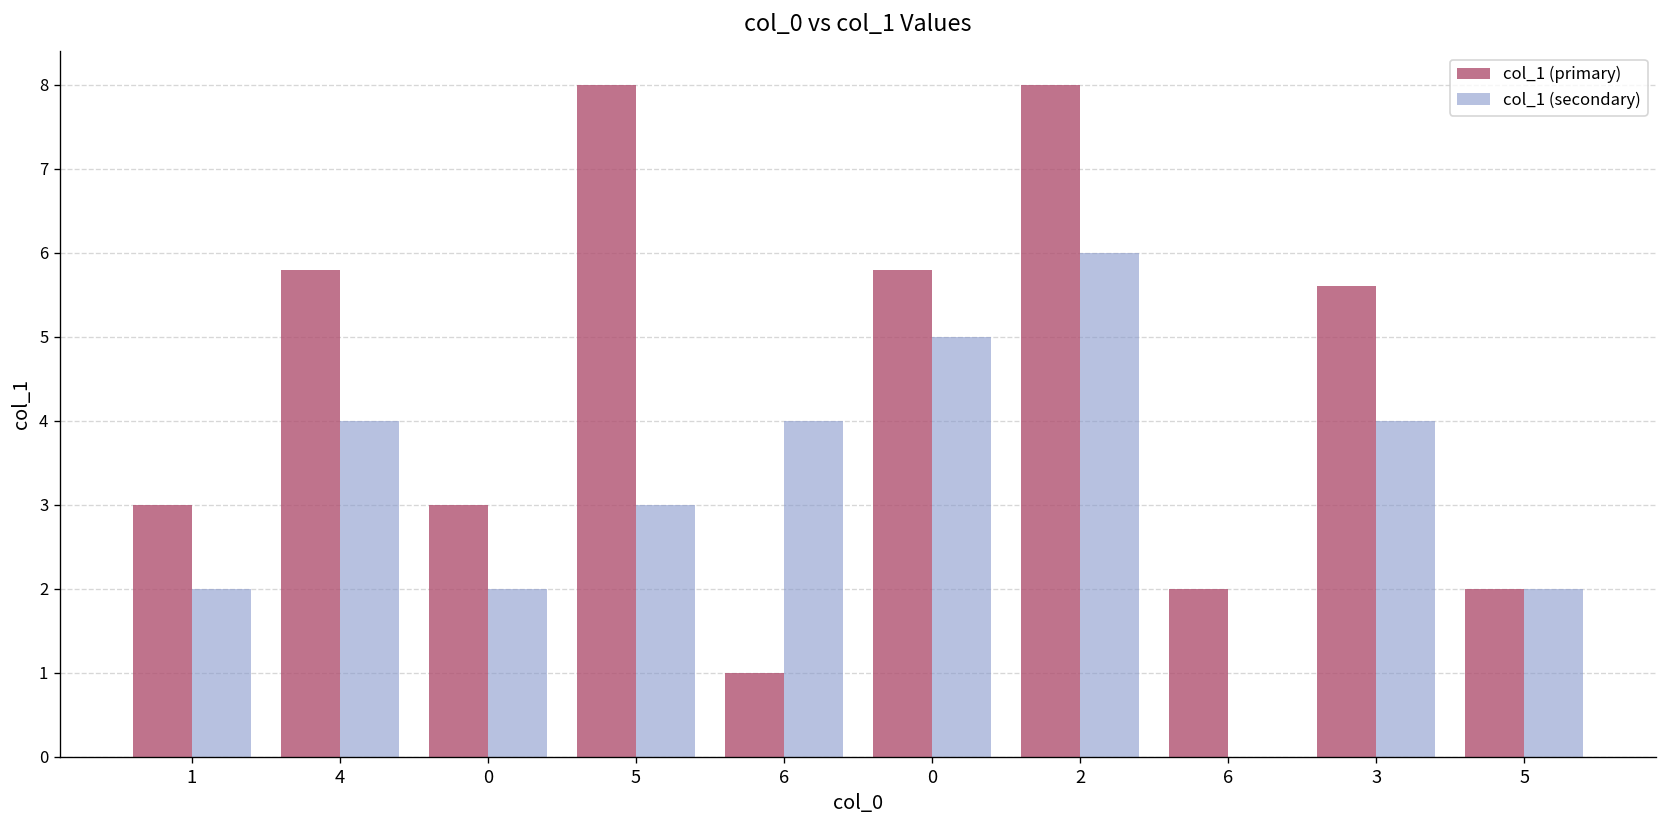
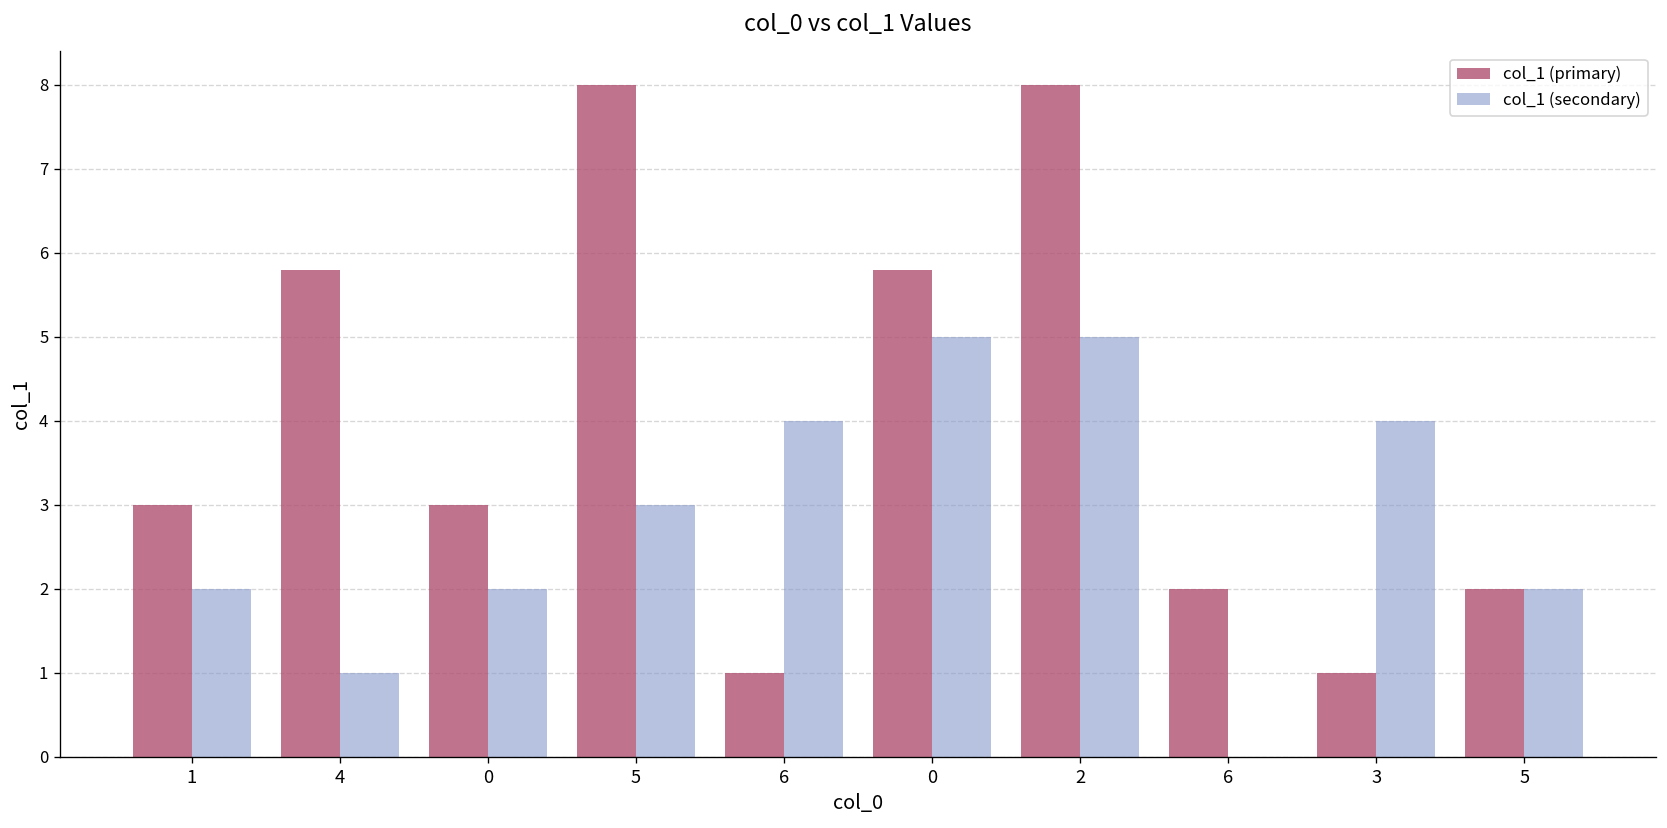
  {
    "col_1 (primary)": {
      "1": 3.0,
      "4": 5.8,
      "2": 8.0,
-     "3": 5.6
+     "3": 1.0
    },
    "col_1 (secondary)": {
      "1": 2,
-     "4": 4,
-     "2": 6,
+     "4": 1,
+     "2": 5,
      "3": 4
    }
  }
